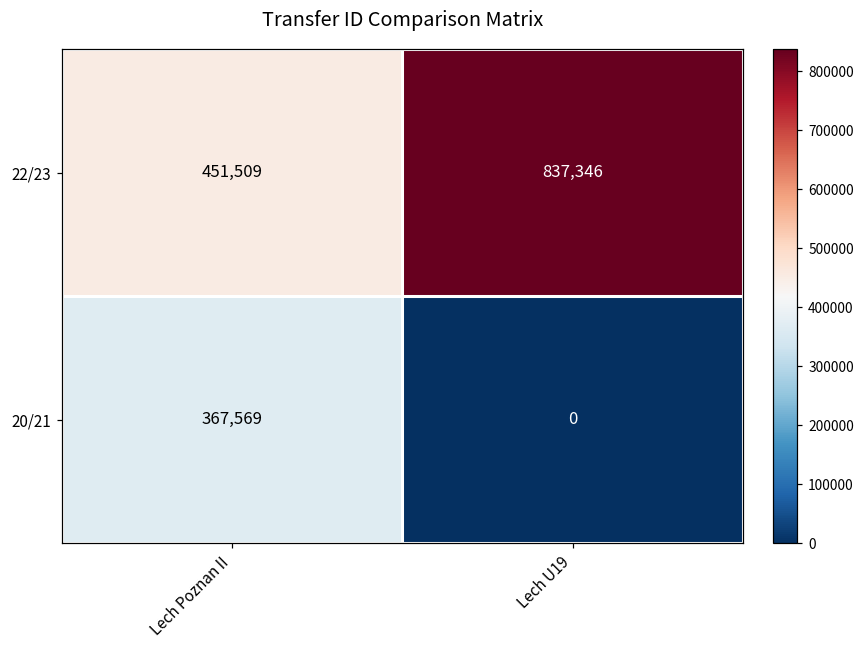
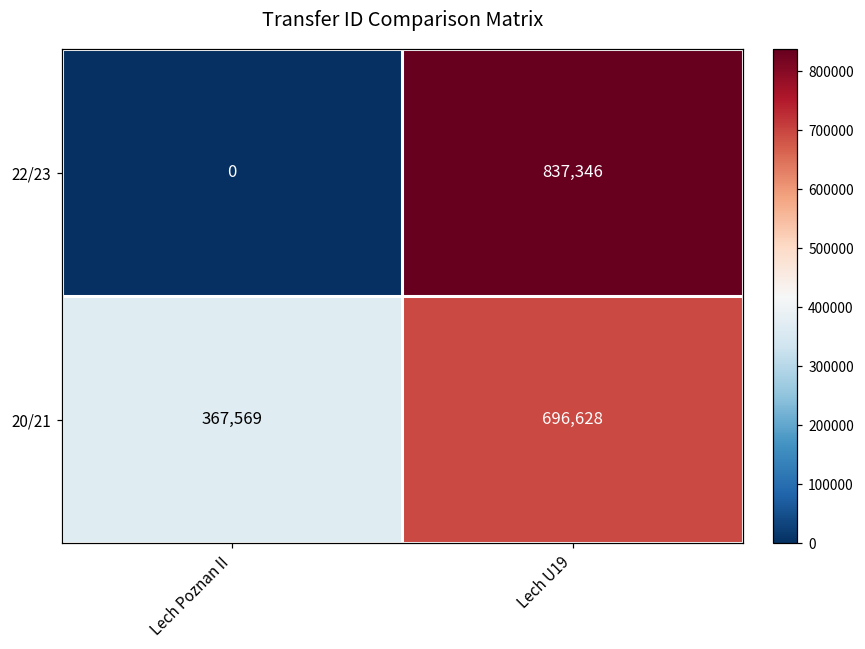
  {
    "22/23": {
-     "Lech Poznan II": "451,509",
+     "Lech Poznan II": "0",
      "Lech U19": "837,346"
    },
    "20/21": {
      "Lech Poznan II": "367,569",
-     "Lech U19": "0"
+     "Lech U19": "696,628"
    }
  }
